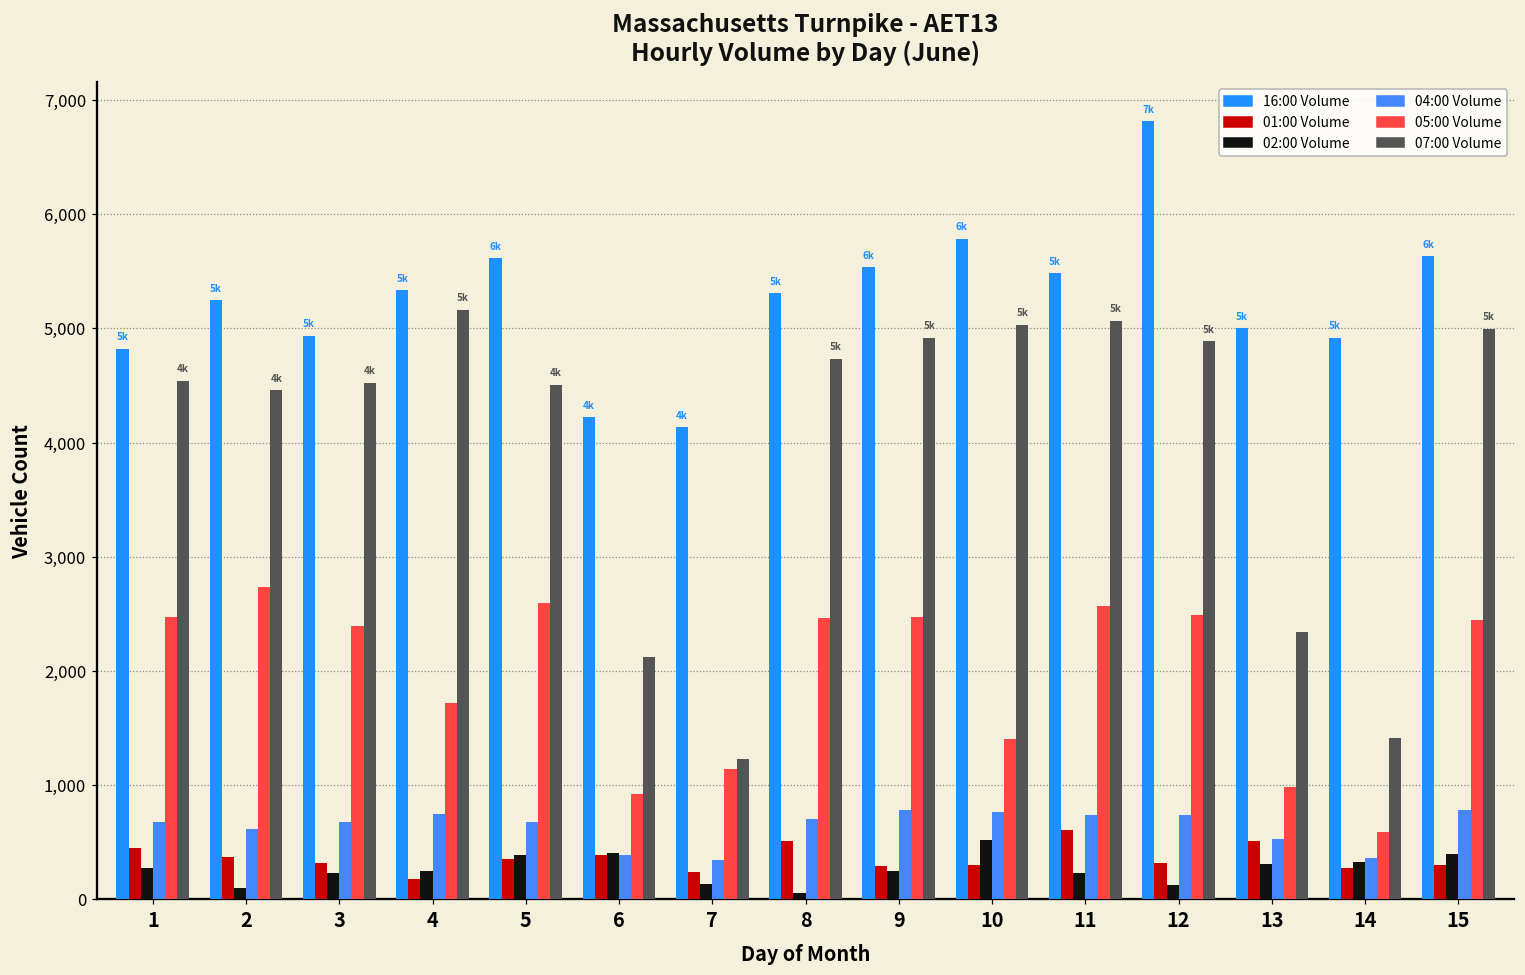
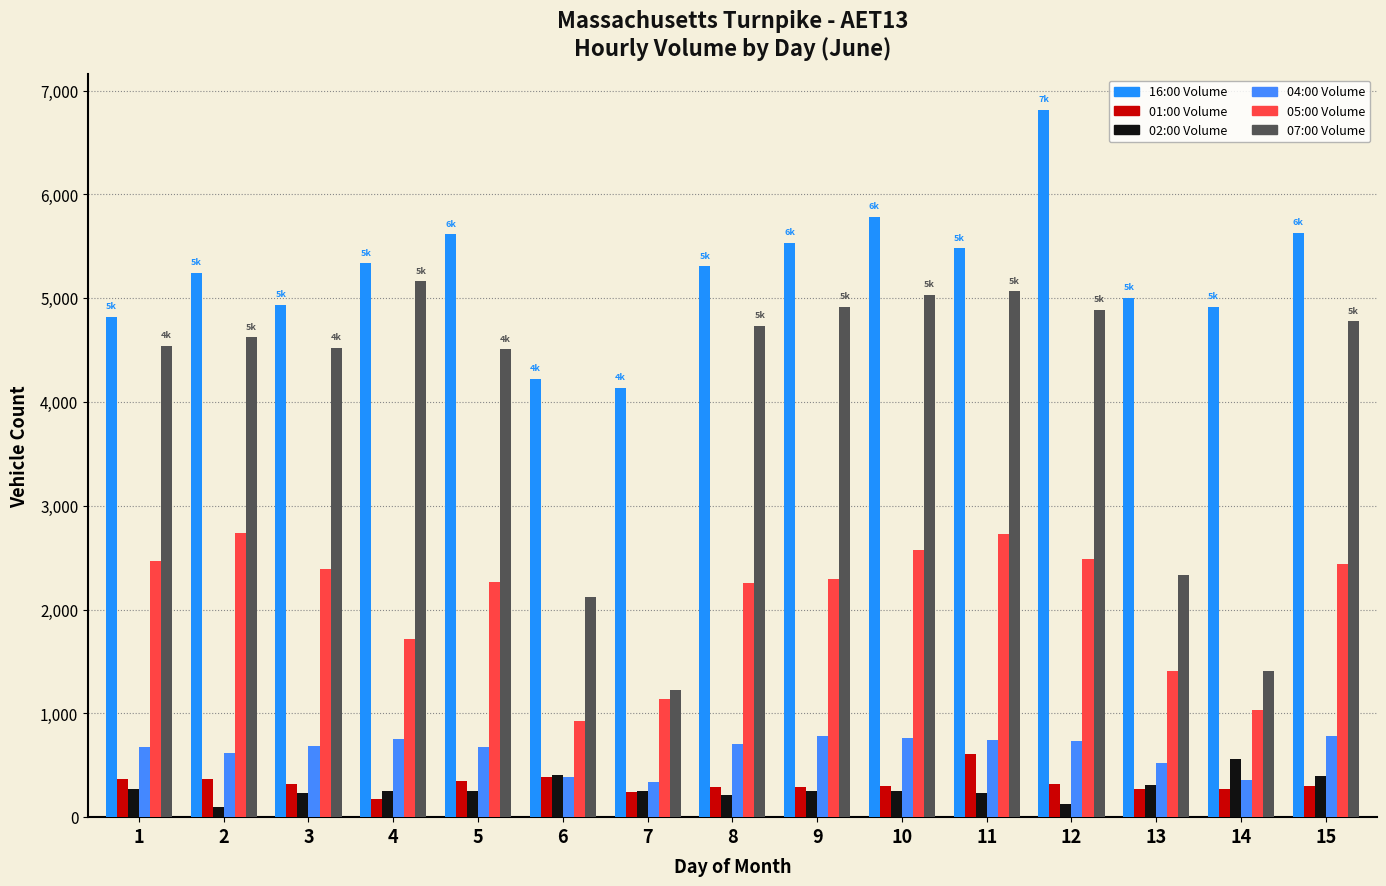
  {
    "01:00 Volume": {
-     "1": "450",
+     "1": "370",
      "2": "370",
      "3": "320",
      "4": "180",
      "5": "350",
      "6": "390",
      "7": "240",
-     "8": "510",
+     "8": "290",
      "9": "290",
      "10": "300",
      "11": "610",
      "12": "320",
-     "13": "510",
+     "13": "270",
      "14": "270",
      "15": "300"
    },
    "02:00 Volume": {
      "1": "270",
      "2": "100",
      "3": "230",
      "4": "250",
-     "5": "390",
+     "5": "250",
      "6": "400",
-     "7": "140",
-     "8": "60",
+     "7": "250",
+     "8": "220",
      "9": "250",
-     "10": "520",
+     "10": "260",
      "11": "230",
      "12": "130",
      "13": "310",
-     "14": "320",
+     "14": "560",
      "15": "400"
    },
    "05:00 Volume": {
      "1": "2,470",
      "2": "2,740",
      "3": "2,400",
      "4": "1,720",
-     "5": "2,600",
+     "5": "2,260",
      "6": "920",
      "7": "1,140",
-     "8": "2,470",
-     "9": "2,470",
-     "10": "1,400",
-     "11": "2,570",
+     "8": "2,250",
+     "9": "2,300",
+     "10": "2,570",
+     "11": "2,730",
      "12": "2,490",
-     "13": "990",
-     "14": "590",
+     "13": "1,410",
+     "14": "1,030",
      "15": "2,440"
    },
    "07:00 Volume": {
-     "2": "4k",
+     "2": "5k",
      "4": "5k",
      "8": "5k",
      "9": "5k",
      "10": "5k",
      "11": "5k",
      "12": "5k",
-     "15": "5,000"
+     "15": "4,780"
    }
  }
